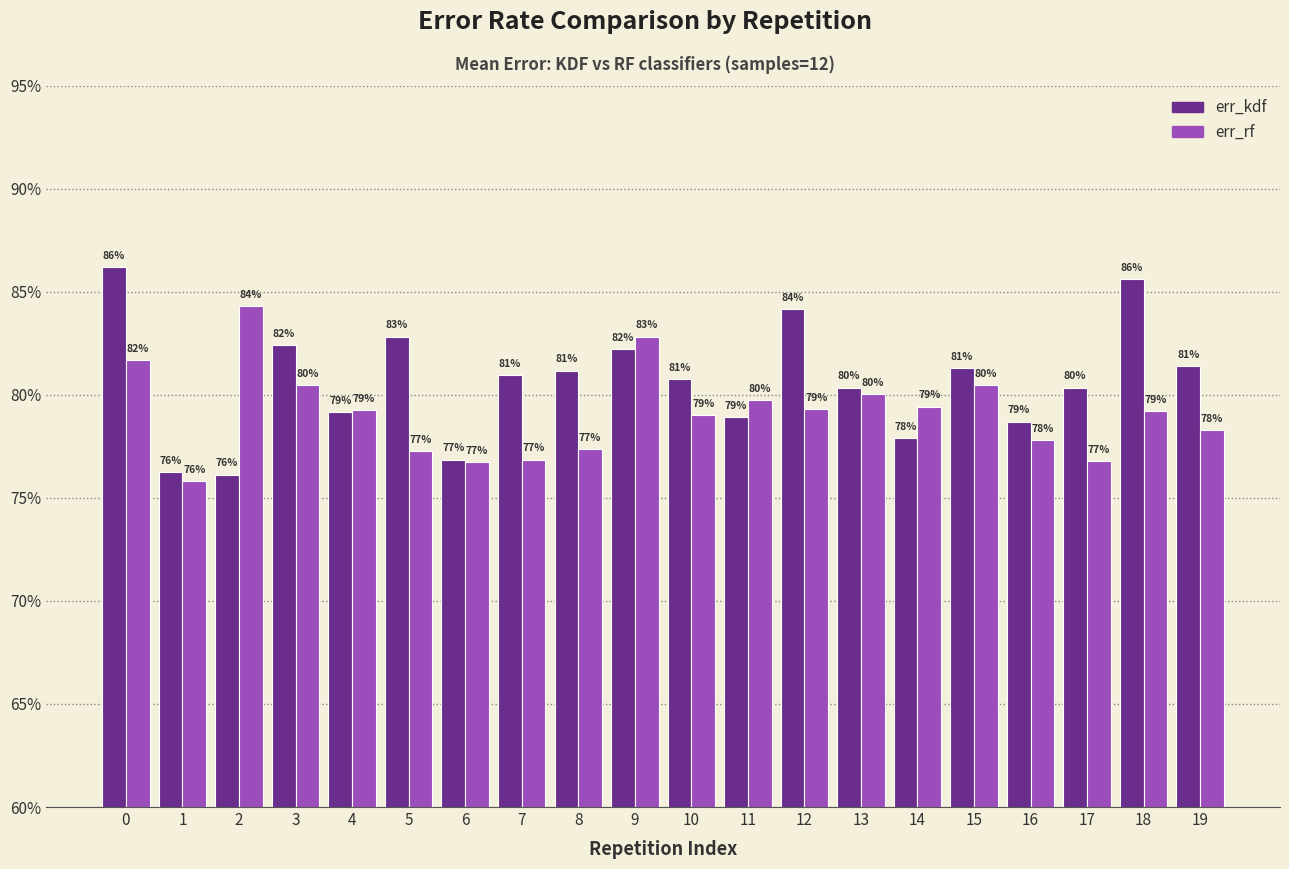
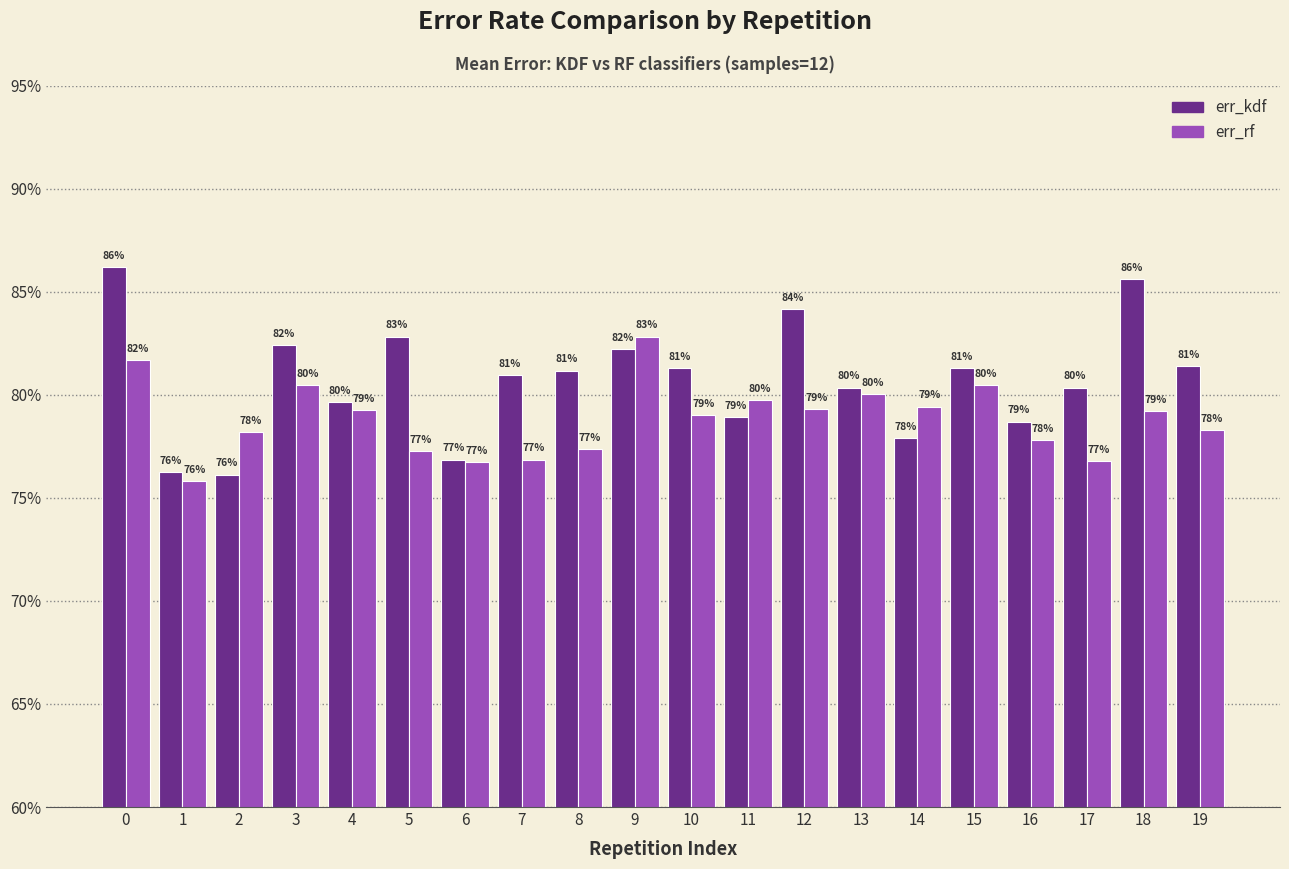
  {
    "err_kdf": {
      "0": "86%",
      "1": "76%",
      "2": "76%",
      "3": "82%",
-     "4": "79%",
+     "4": "80%",
      "5": "83%",
      "6": "77%",
      "7": "81%",
      "8": "81%",
      "9": "82%",
-     "10": "80.8%",
+     "10": "81.3%",
      "11": "79%",
      "12": "84%",
      "13": "80%",
      "14": "78%",
      "15": "81%",
      "16": "79%",
      "17": "80%",
      "18": "86%",
      "19": "81%"
    },
    "err_rf": {
      "0": "82%",
      "1": "76%",
-     "2": "84%",
+     "2": "78%",
      "3": "80%",
      "4": "79%",
      "5": "77%",
      "6": "77%",
      "7": "77%",
      "8": "77%",
      "9": "83%",
      "10": "79%",
      "11": "80%",
      "12": "79%",
      "13": "80%",
      "14": "79%",
      "15": "80%",
      "16": "78%",
      "17": "77%",
      "18": "79%",
      "19": "78%"
    }
  }
